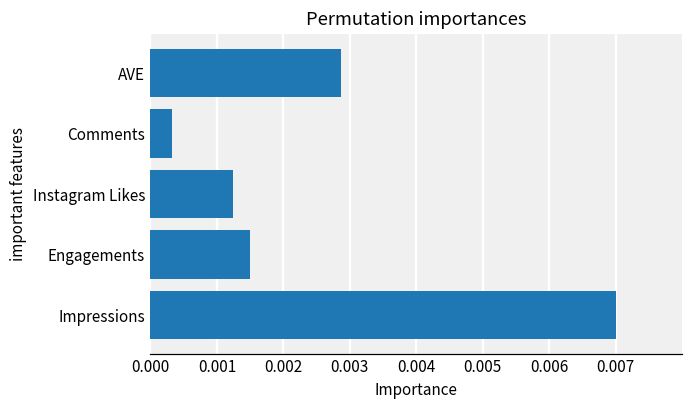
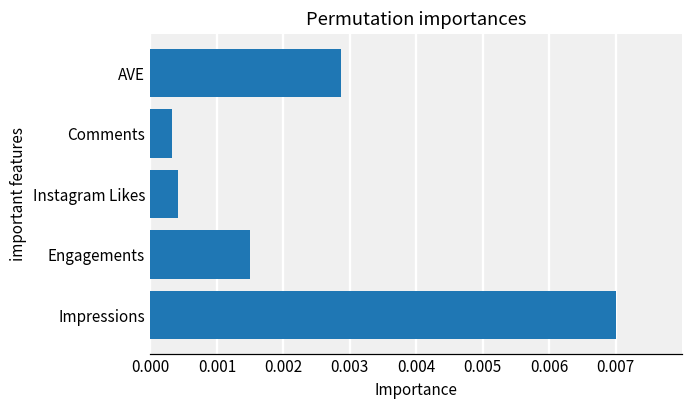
  {
    "AVE": 0.0029,
    "Comments": 0.0003,
-   "Instagram Likes": 0.0012,
+   "Instagram Likes": 0.0004,
    "Engagements": 0.0015,
    "Impressions": 0.0070
  }
